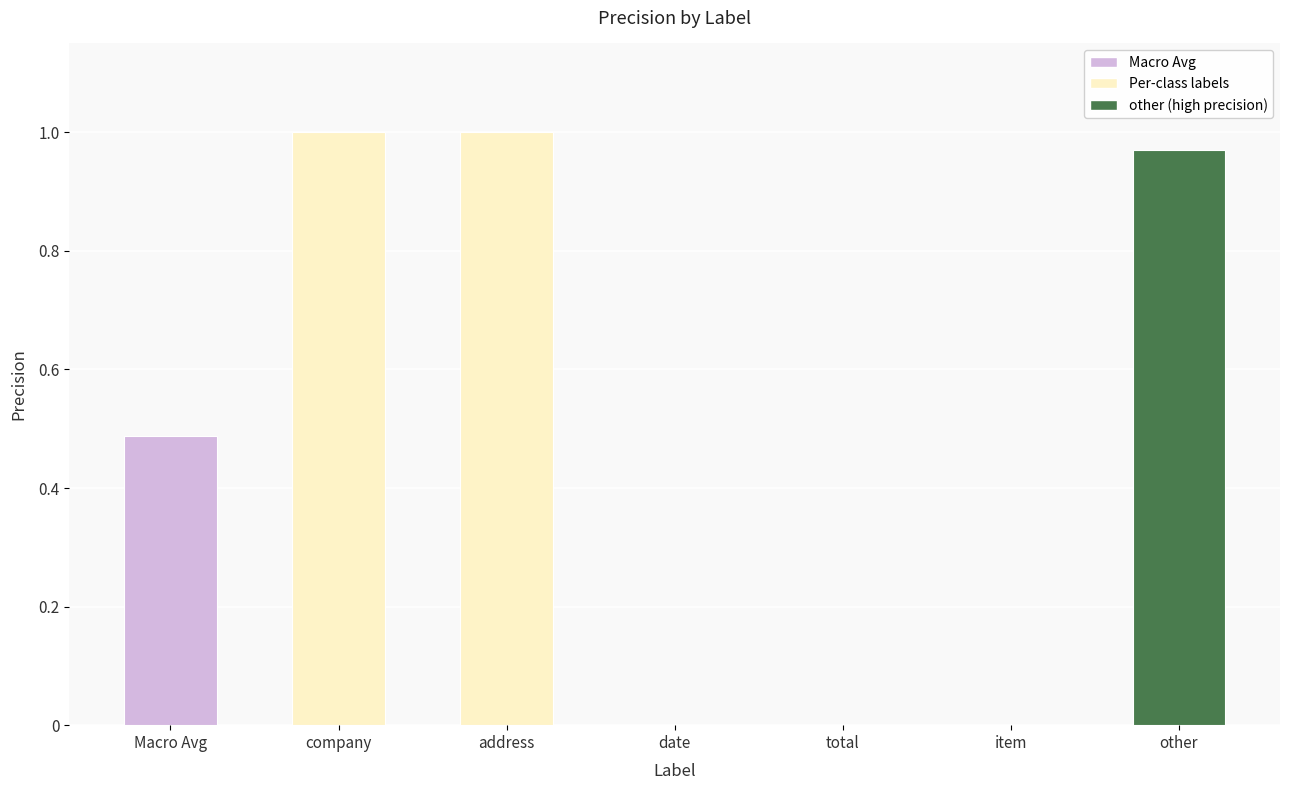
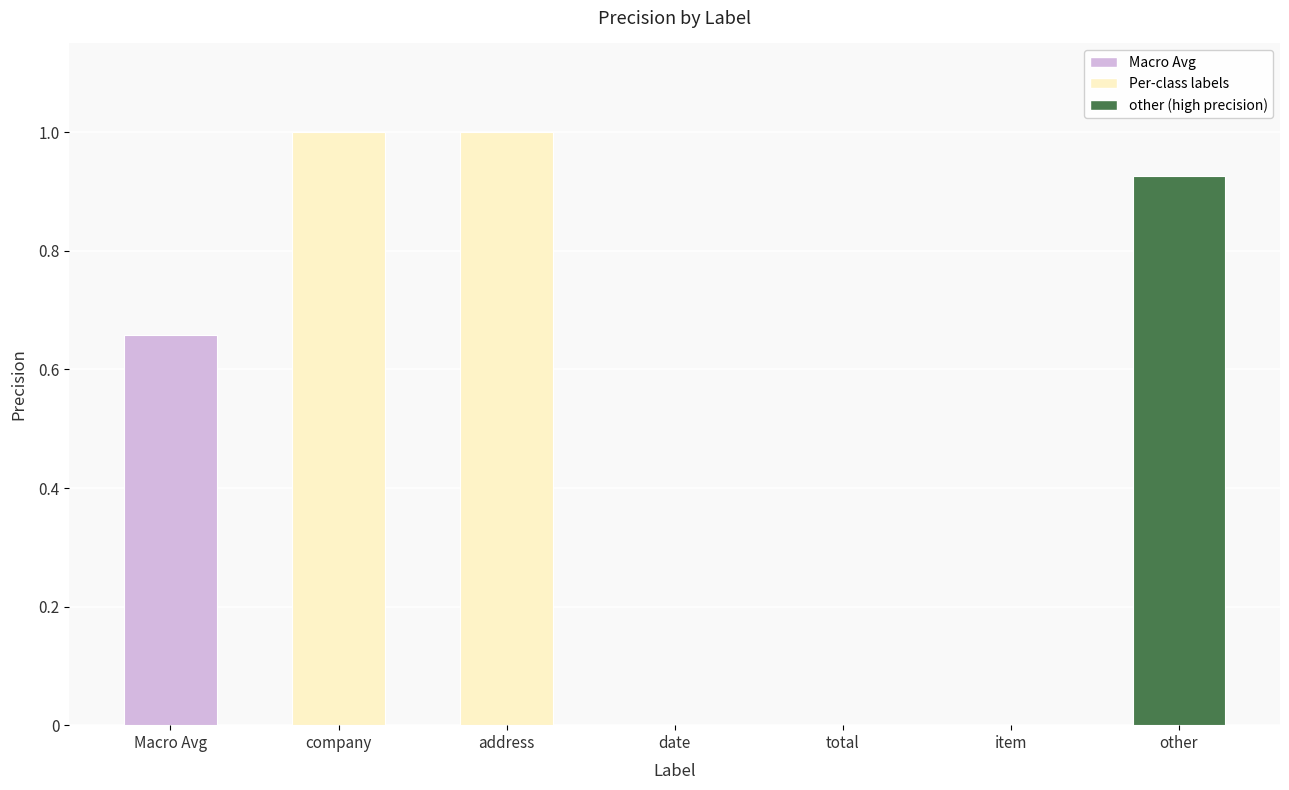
  {
-   "Macro Avg": 0.49,
+   "Macro Avg": 0.66,
    "company": 1.00,
    "address": 1.00,
    "date": 0.00,
    "total": 0.00,
    "item": 0.00,
-   "other": 0.97
+   "other": 0.93
  }
